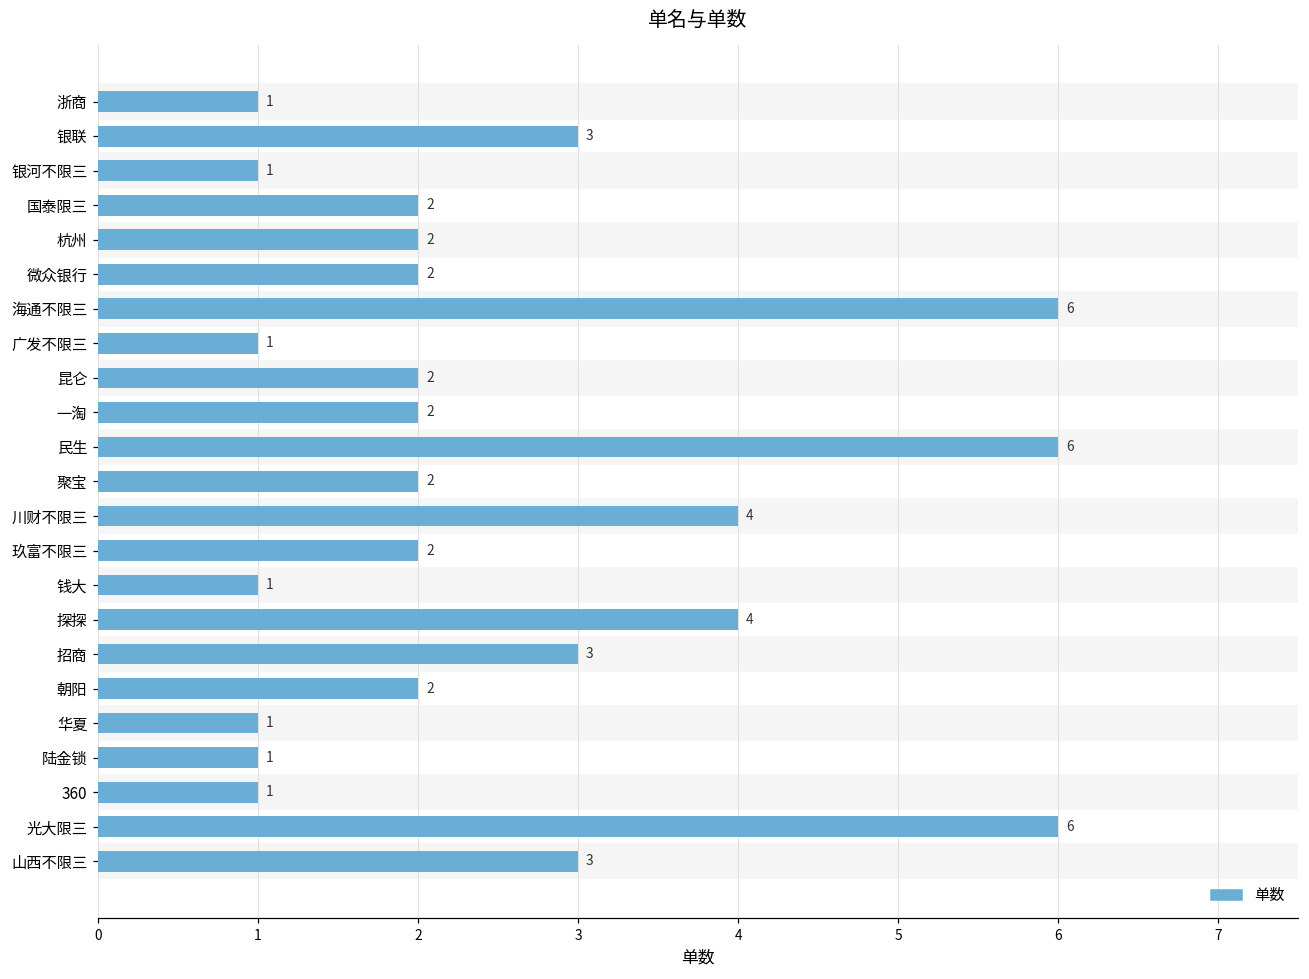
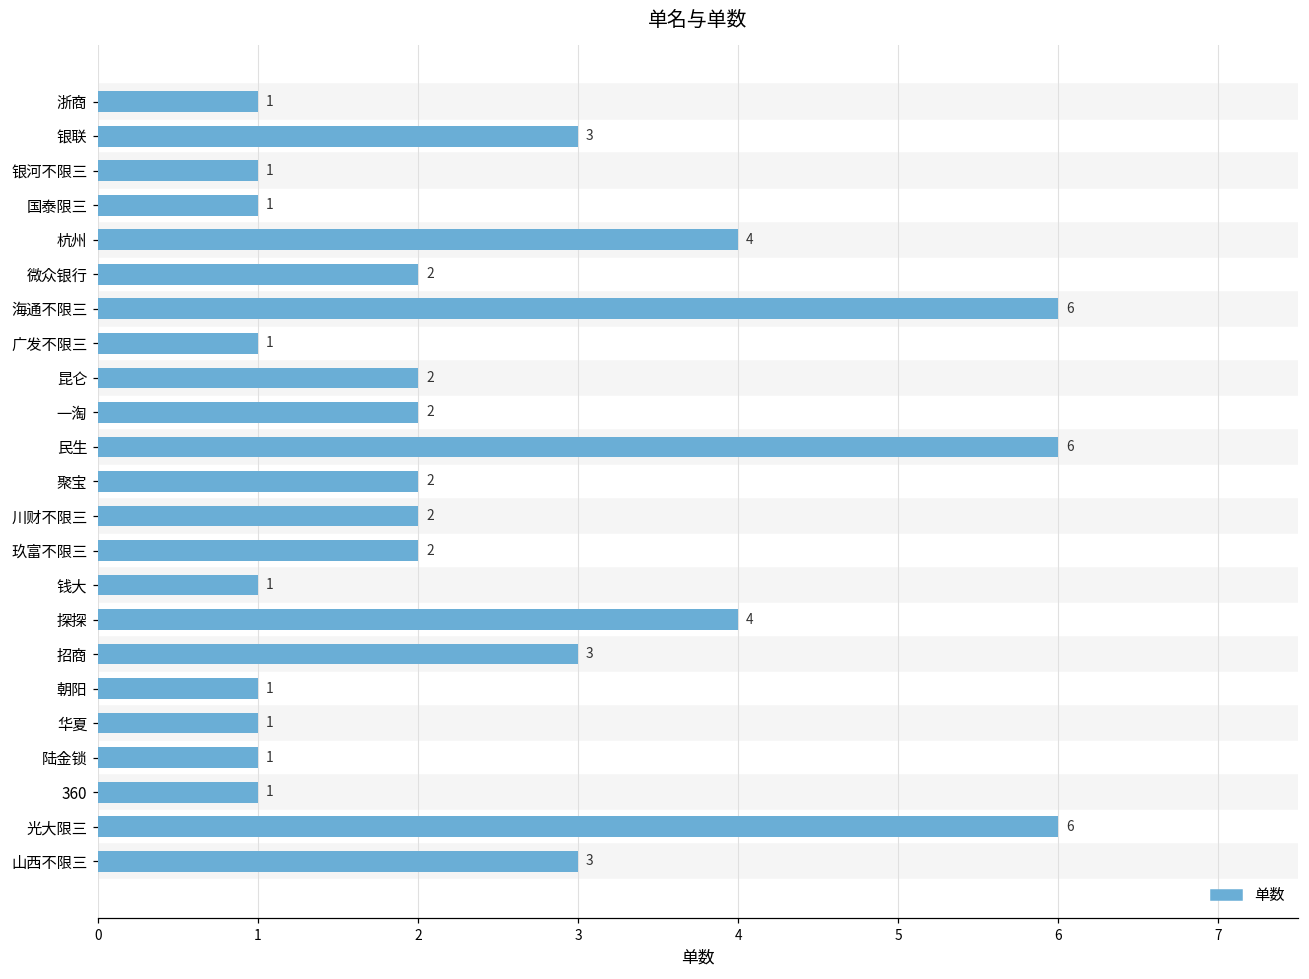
  {
    "浙商": 1,
    "银联": 3,
    "银河不限三": 1,
-   "国泰限三": 2,
-   "杭州": 2,
+   "国泰限三": 1,
+   "杭州": 4,
    "微众银行": 2,
    "海通不限三": 6,
    "广发不限三": 1,
    "昆仑": 2,
    "一淘": 2,
    "民生": 6,
    "聚宝": 2,
-   "川财不限三": 4,
+   "川财不限三": 2,
    "玖富不限三": 2,
    "钱大": 1,
    "探探": 4,
    "招商": 3,
-   "朝阳": 2,
+   "朝阳": 1,
    "华夏": 1,
    "陆金锁": 1,
    "360": 1,
    "光大限三": 6,
    "山西不限三": 3
  }
